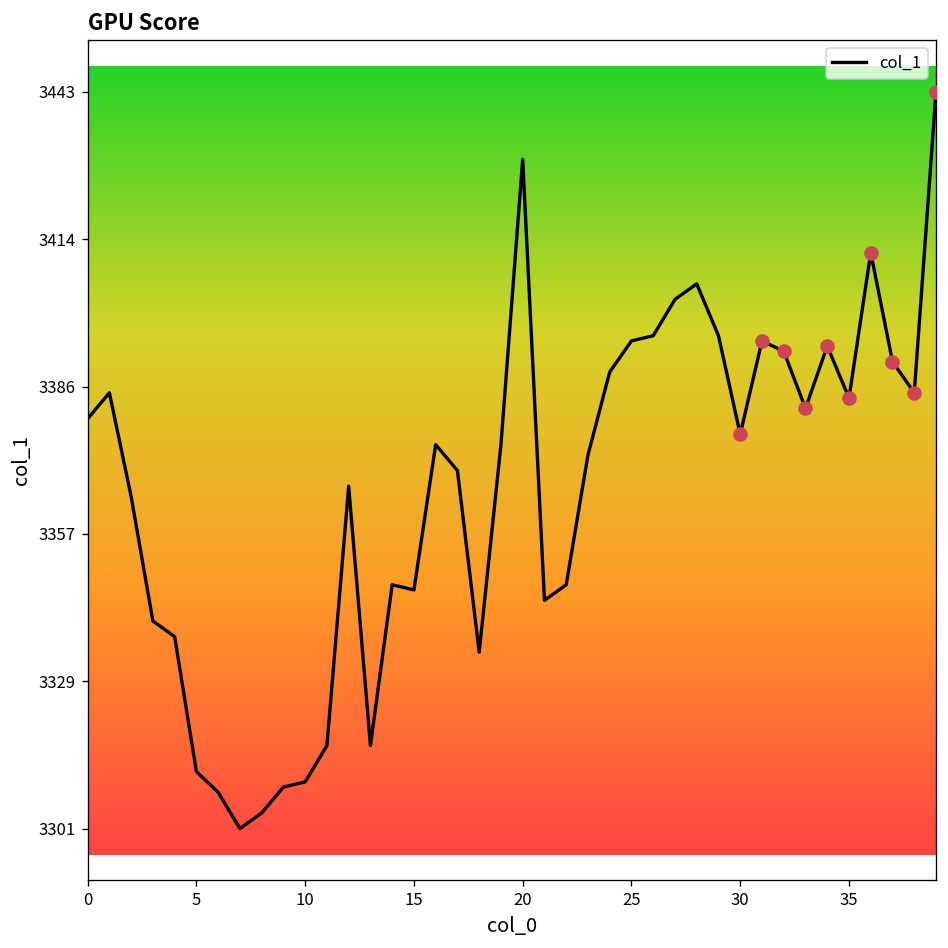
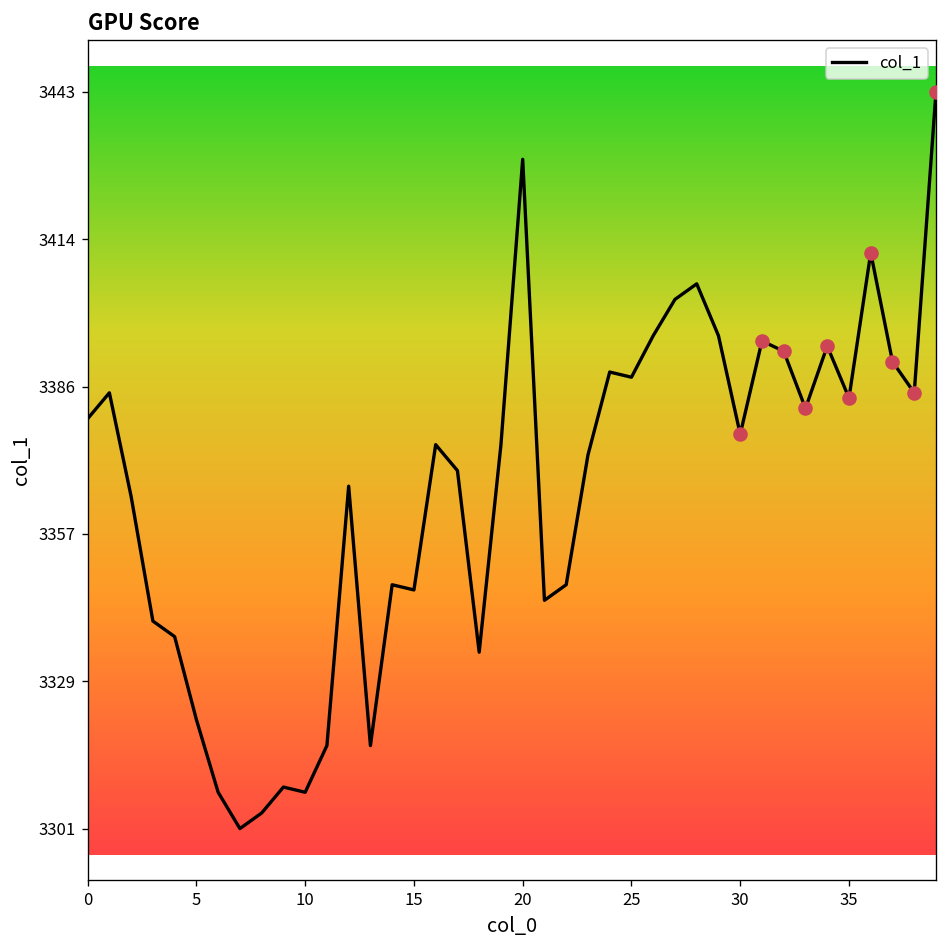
  {
    "col_1": {
      "0": 3380,
-     "5": 3312,
-     "10": 3310,
+     "5": 3322,
+     "10": 3308,
      "15": 3347,
      "20": 3430,
-     "25": 3395
+     "25": 3388
    }
  }
